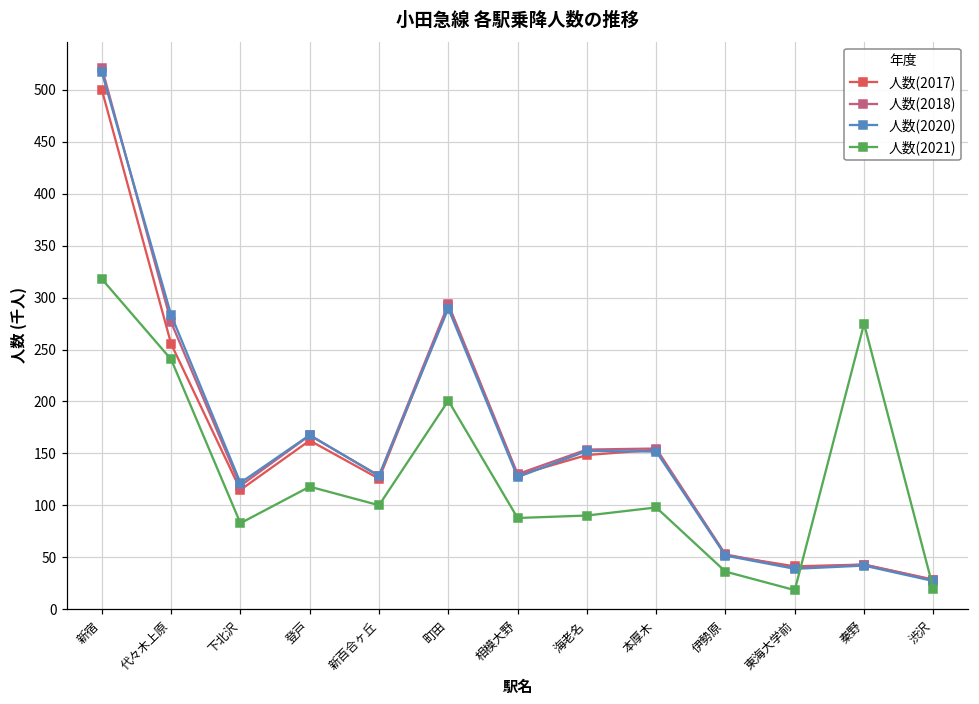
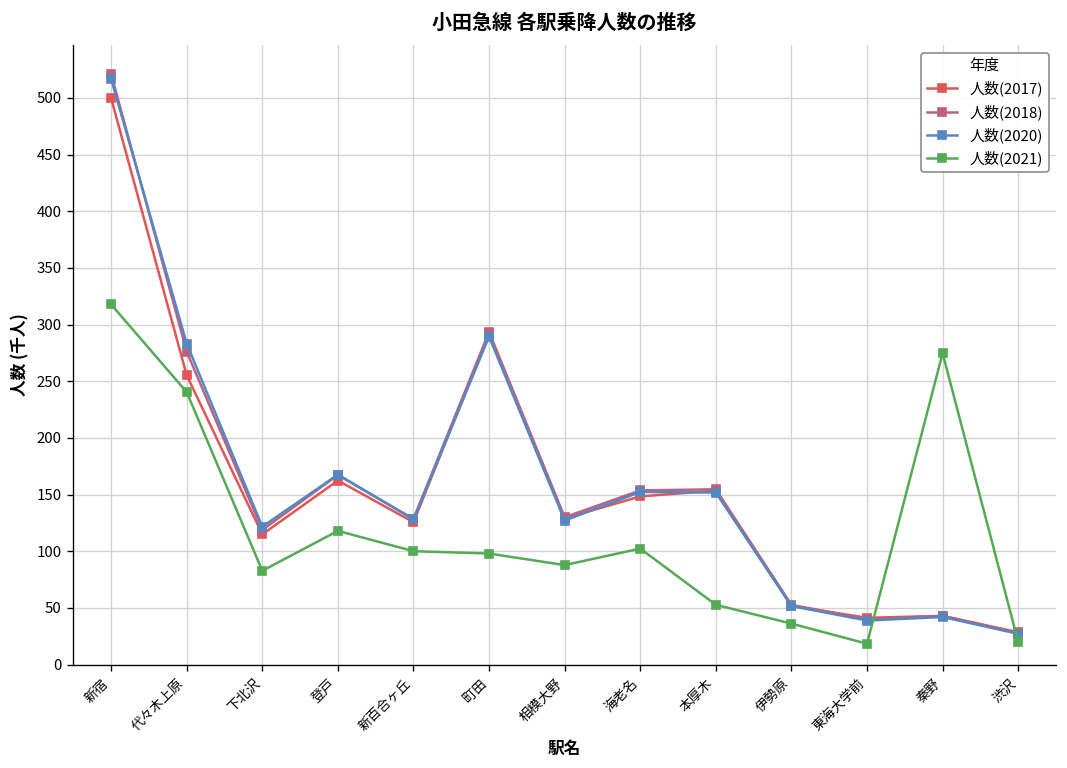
  {
    "人数(2020)": {
      "新宿": 520,
      "代々木上原": 280,
      "下北沢": 120
    },
    "人数(2021)": {
      "新宿": 320,
      "代々木上原": 240,
      "下北沢": 80,
      "登戸": 120,
      "新百合ヶ丘": 100,
-     "町田": 200,
+     "町田": 100,
      "相模大野": 90,
-     "海老名": 90,
-     "本厚木": 100,
+     "海老名": 100,
+     "本厚木": 50,
      "伊勢原": 40,
      "東海大学前": 20,
      "秦野": 270,
      "渋沢": 20
    }
  }
